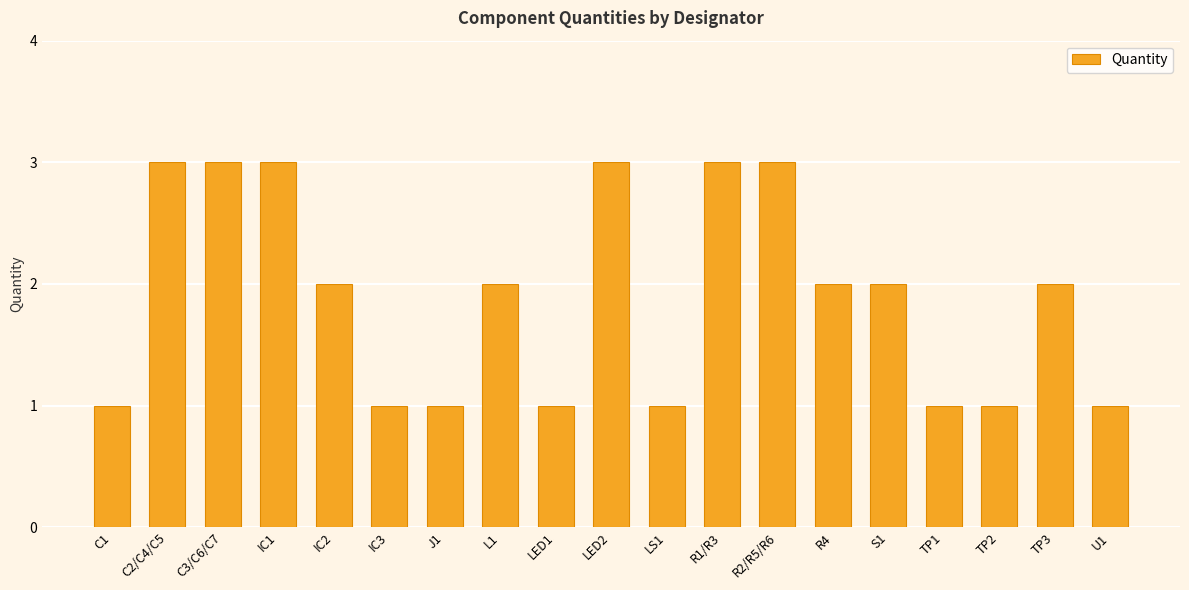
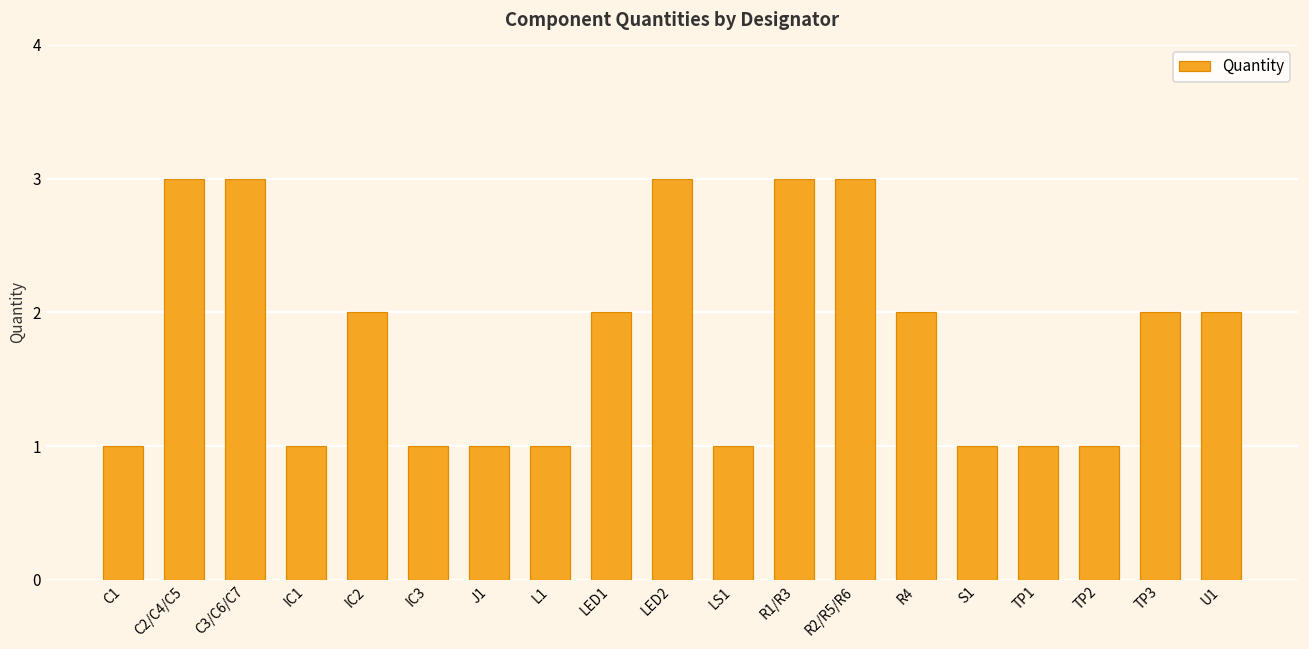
  {
    "C1": 1,
    "C2/C4/C5": 3,
    "C3/C6/C7": 3,
-   "IC1": 3,
+   "IC1": 1,
    "IC2": 2,
    "IC3": 1,
    "J1": 1,
-   "L1": 2,
-   "LED1": 1,
+   "L1": 1,
+   "LED1": 2,
    "LED2": 3,
    "LS1": 1,
    "R1/R3": 3,
    "R2/R5/R6": 3,
    "R4": 2,
-   "S1": 2,
+   "S1": 1,
    "TP1": 1,
    "TP2": 1,
    "TP3": 2,
-   "U1": 1
+   "U1": 2
  }
